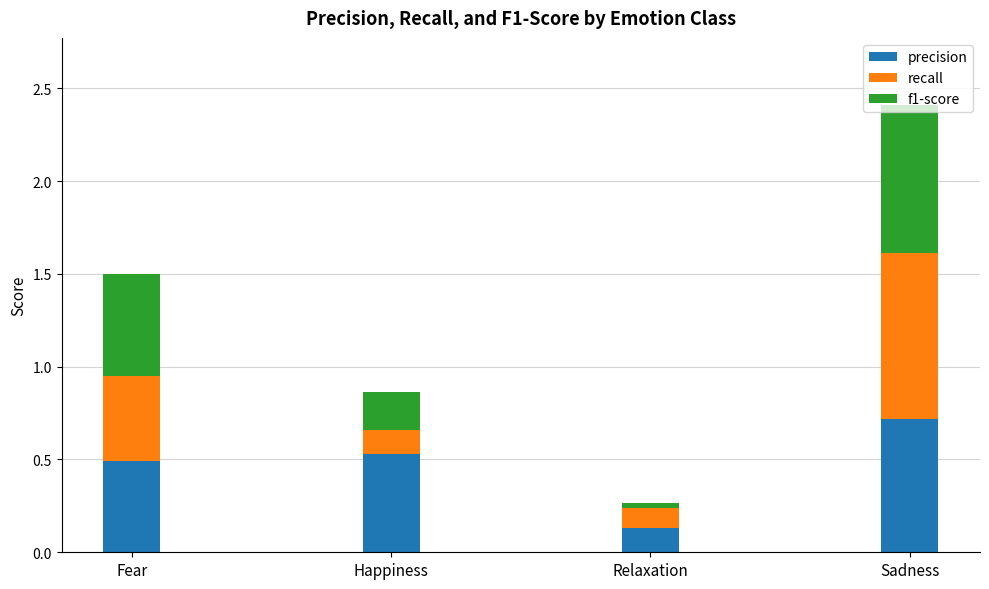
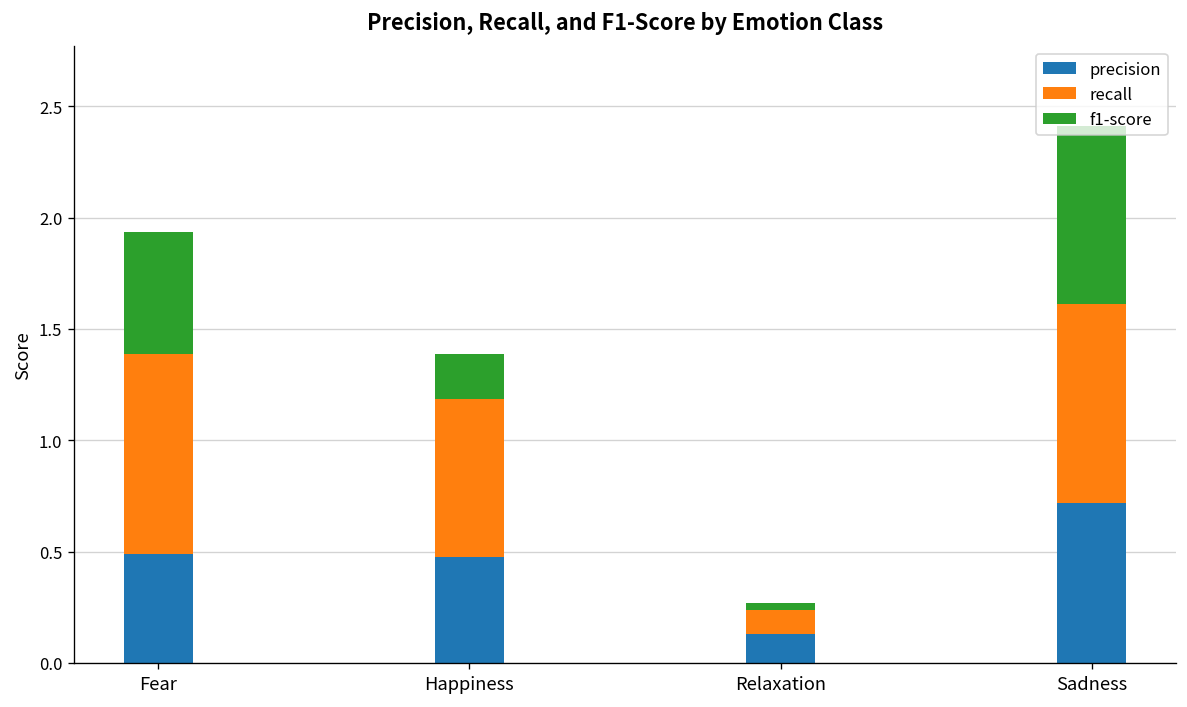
  {
    "precision": {
      "Fear": 0.49,
-     "Happiness": 0.53,
+     "Happiness": 0.48,
      "Relaxation": 0.13,
      "Sadness": 0.72
    },
    "recall": {
-     "Fear": 0.46,
-     "Happiness": 0.13,
+     "Fear": 0.90,
+     "Happiness": 0.71,
      "Relaxation": 0.11,
      "Sadness": 0.90
    },
    "f1-score": {
      "Fear": 0.55,
      "Happiness": 0.20,
      "Relaxation": 0.03
    }
  }
